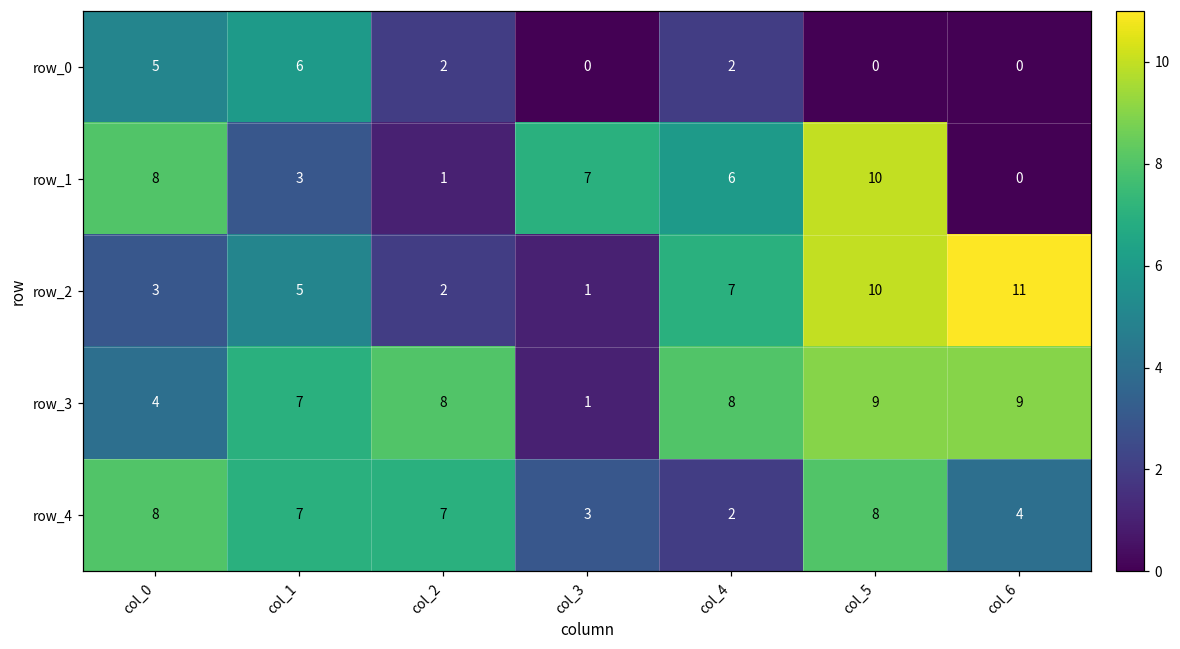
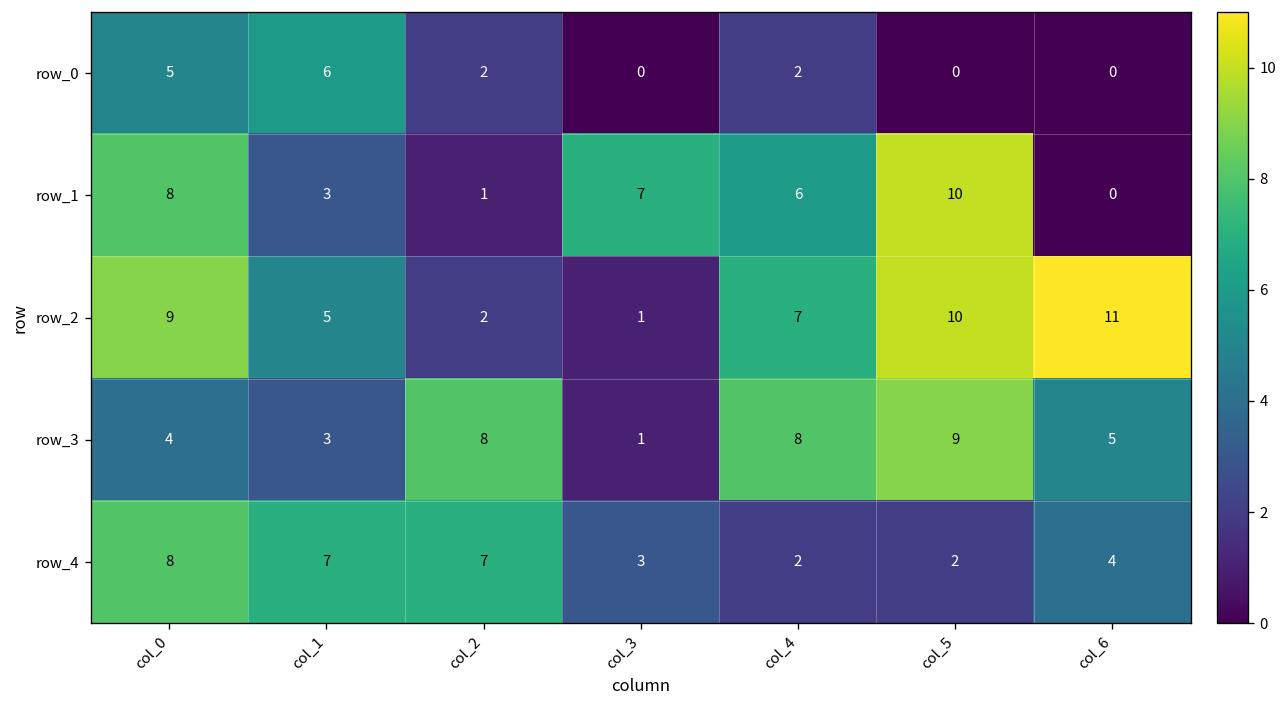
  {
    "row_0": {
      "col_0": 5,
      "col_1": 6,
      "col_2": 2,
      "col_3": 0,
      "col_4": 2,
      "col_5": 0,
      "col_6": 0
    },
    "row_1": {
      "col_0": 8,
      "col_1": 3,
      "col_2": 1,
      "col_3": 7,
      "col_4": 6,
      "col_5": 10,
      "col_6": 0
    },
    "row_2": {
-     "col_0": 3,
+     "col_0": 9,
      "col_1": 5,
      "col_2": 2,
      "col_3": 1,
      "col_4": 7,
      "col_5": 10,
      "col_6": 11
    },
    "row_3": {
      "col_0": 4,
-     "col_1": 7,
+     "col_1": 3,
      "col_2": 8,
      "col_3": 1,
      "col_4": 8,
      "col_5": 9,
-     "col_6": 9
+     "col_6": 5
    },
    "row_4": {
      "col_0": 8,
      "col_1": 7,
      "col_2": 7,
      "col_3": 3,
      "col_4": 2,
-     "col_5": 8,
+     "col_5": 2,
      "col_6": 4
    }
  }
